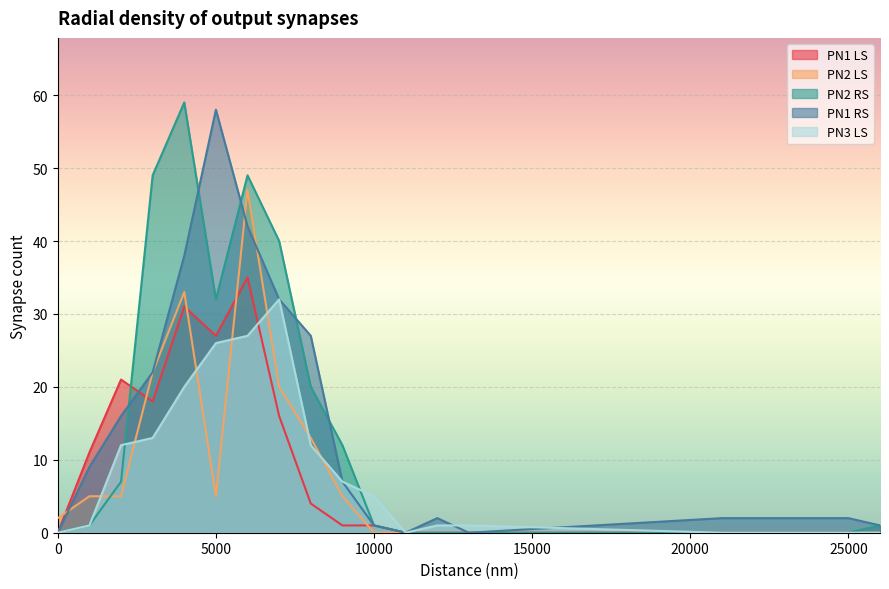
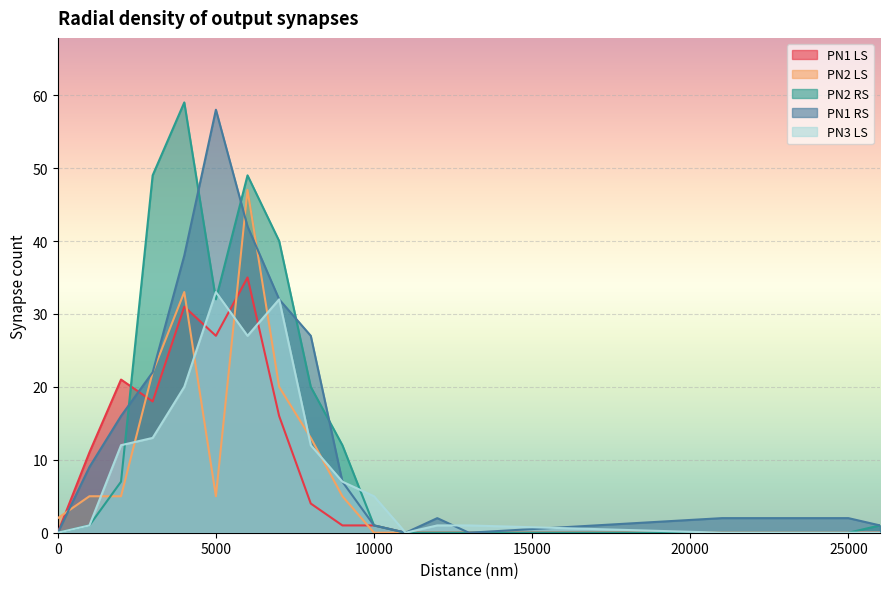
  {
    "PN1 LS": {
      "5000": 27
    },
    "PN2 LS": {
      "0": 2,
      "5000": 5,
      "10000": 0
    },
    "PN3 LS": {
-     "5000": 26,
+     "5000": 33,
      "10000": 5
    }
  }
